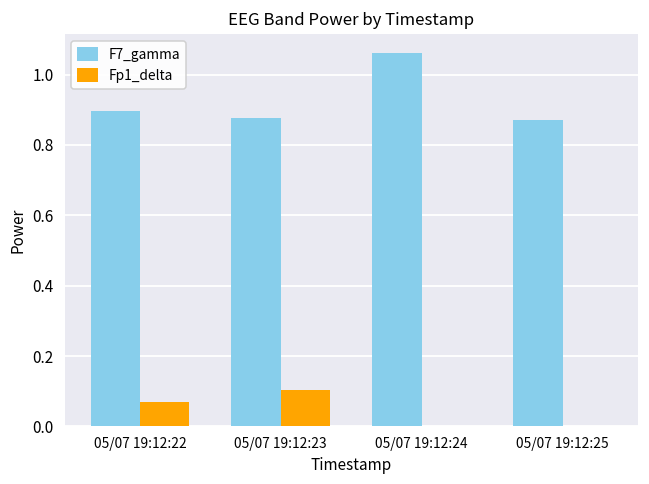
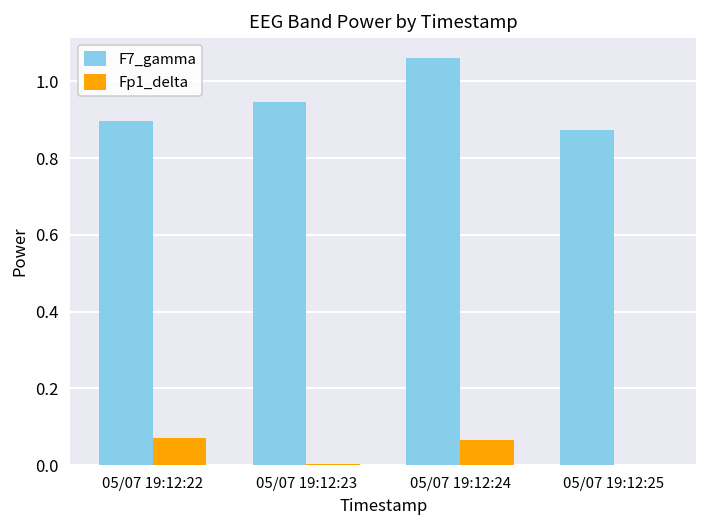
  {
    "F7_gamma": {
      "05/07 19:12:22": 0.90,
-     "05/07 19:12:23": 0.88,
+     "05/07 19:12:23": 0.95,
      "05/07 19:12:24": 1.06,
      "05/07 19:12:25": 0.87
    },
    "Fp1_delta": {
      "05/07 19:12:22": 0.07,
-     "05/07 19:12:23": 0.10,
-     "05/07 19:12:24": 0.00
+     "05/07 19:12:23": 0.00,
+     "05/07 19:12:24": 0.07
    }
  }
